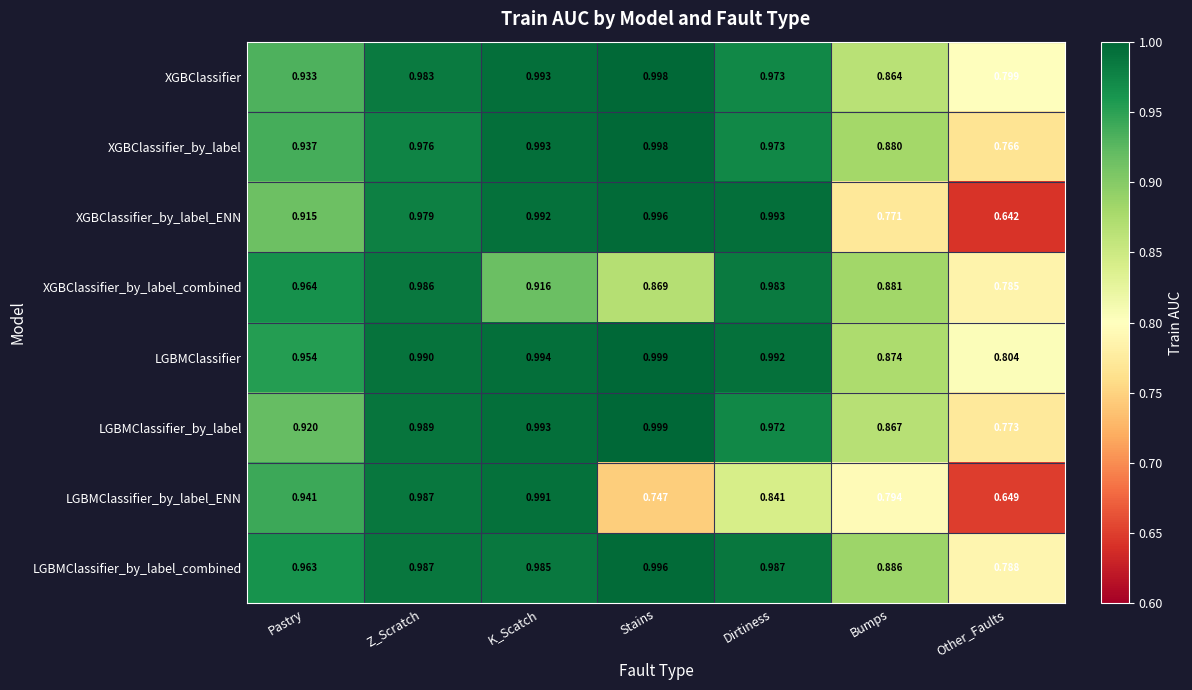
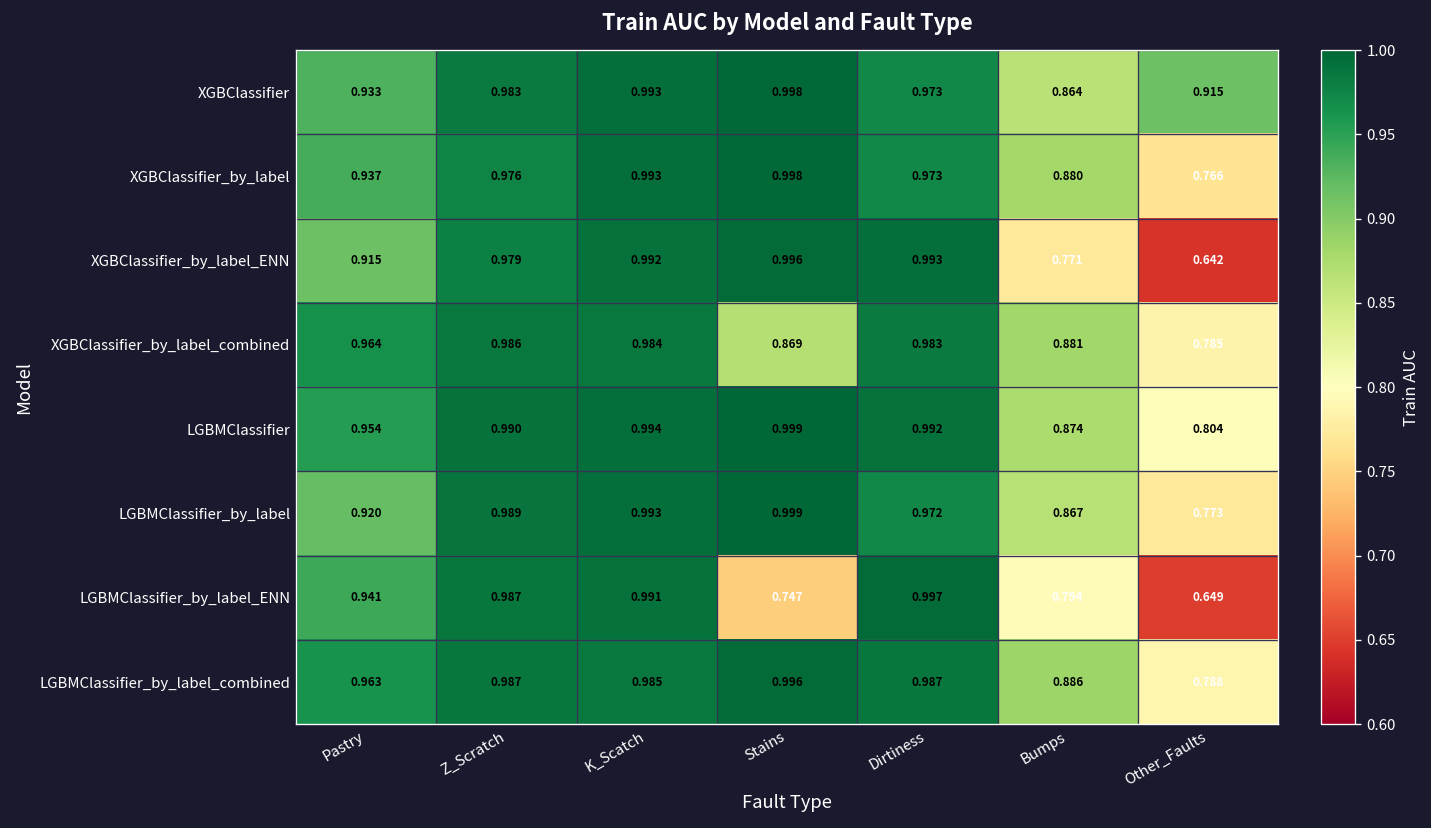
  {
    "XGBClassifier": {
      "Pastry": 0.933,
      "Z_Scratch": 0.983,
      "K_Scatch": 0.993,
      "Stains": 0.998,
      "Dirtiness": 0.973,
      "Bumps": 0.864,
-     "Other_Faults": 0.799
+     "Other_Faults": 0.915
    },
    "XGBClassifier_by_label": {
      "Pastry": 0.937,
      "Z_Scratch": 0.976,
      "K_Scatch": 0.993,
      "Stains": 0.998,
      "Dirtiness": 0.973,
      "Bumps": 0.880,
      "Other_Faults": 0.766
    },
    "XGBClassifier_by_label_ENN": {
      "Pastry": 0.915,
      "Z_Scratch": 0.979,
      "K_Scatch": 0.992,
      "Stains": 0.996,
      "Dirtiness": 0.993,
      "Bumps": 0.771,
      "Other_Faults": 0.642
    },
    "XGBClassifier_by_label_combined": {
      "Pastry": 0.964,
      "Z_Scratch": 0.986,
-     "K_Scatch": 0.916,
+     "K_Scatch": 0.984,
      "Stains": 0.869,
      "Dirtiness": 0.983,
      "Bumps": 0.881,
      "Other_Faults": 0.785
    },
    "LGBMClassifier": {
      "Pastry": 0.954,
      "Z_Scratch": 0.990,
      "K_Scatch": 0.994,
      "Stains": 0.999,
      "Dirtiness": 0.992,
      "Bumps": 0.874,
      "Other_Faults": 0.804
    },
    "LGBMClassifier_by_label": {
      "Pastry": 0.920,
      "Z_Scratch": 0.989,
      "K_Scatch": 0.993,
      "Stains": 0.999,
      "Dirtiness": 0.972,
      "Bumps": 0.867,
      "Other_Faults": 0.773
    },
    "LGBMClassifier_by_label_ENN": {
      "Pastry": 0.941,
      "Z_Scratch": 0.987,
      "K_Scatch": 0.991,
      "Stains": 0.747,
-     "Dirtiness": 0.841,
+     "Dirtiness": 0.997,
      "Bumps": 0.794,
      "Other_Faults": 0.649
    },
    "LGBMClassifier_by_label_combined": {
      "Pastry": 0.963,
      "Z_Scratch": 0.987,
      "K_Scatch": 0.985,
      "Stains": 0.996,
      "Dirtiness": 0.987,
      "Bumps": 0.886,
      "Other_Faults": 0.788
    }
  }
